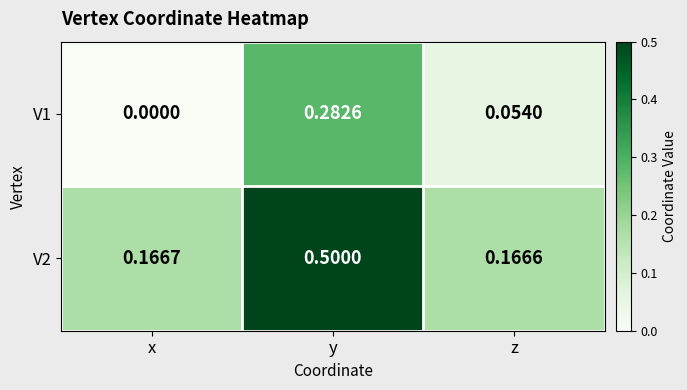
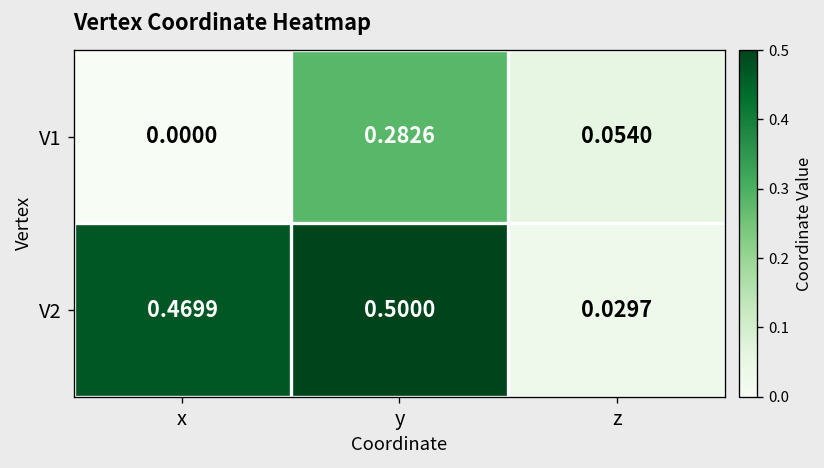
  {
    "V1": {
      "x": 0.0000,
      "y": 0.2826,
      "z": 0.0540
    },
    "V2": {
-     "x": 0.1667,
+     "x": 0.4699,
      "y": 0.5000,
-     "z": 0.1666
+     "z": 0.0297
    }
  }
